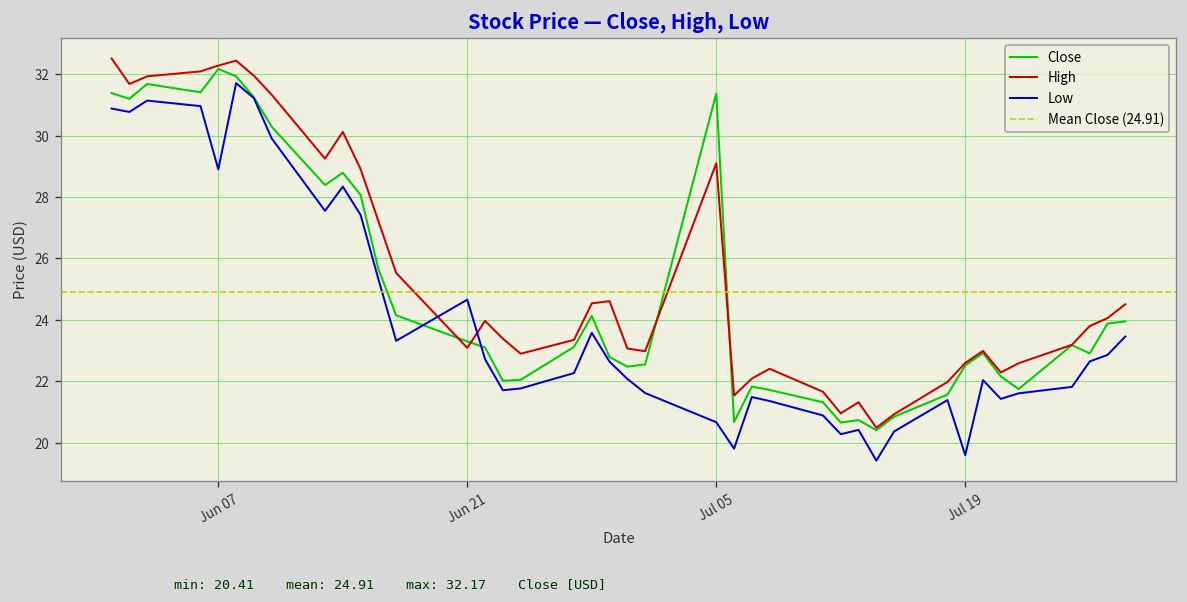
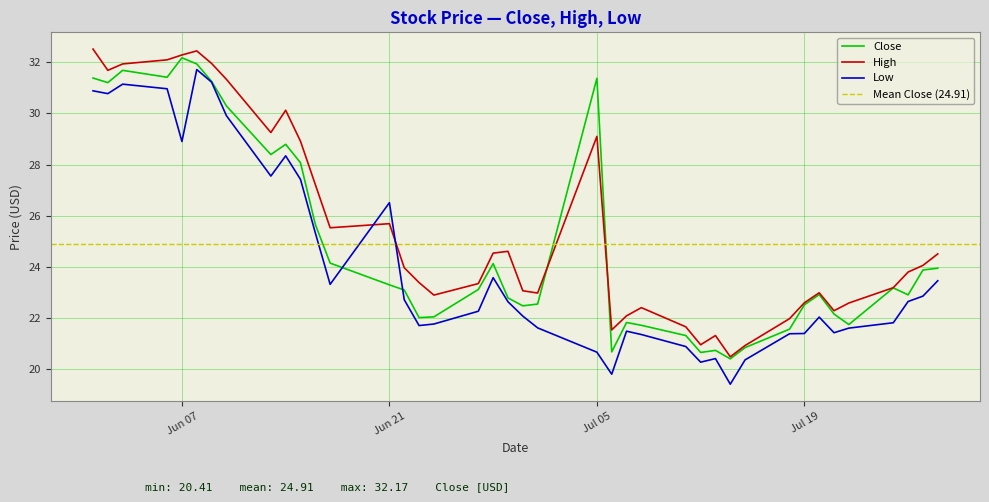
  {
    "Close": {
      "Jun 07": 32.2,
      "Jun 21": 23.3,
      "Jul 05": 31.4
    },
    "High": {
      "Jun 07": 32.3,
-     "Jun 21": 23.1,
+     "Jun 21": 25.7,
      "Jul 05": 29.1
    },
    "Low": {
      "Jun 07": 28.9,
-     "Jun 21": 24.7,
+     "Jun 21": 26.5,
      "Jul 05": 20.7,
-     "Jul 19": 19.6
+     "Jul 19": 21.4
    }
  }
